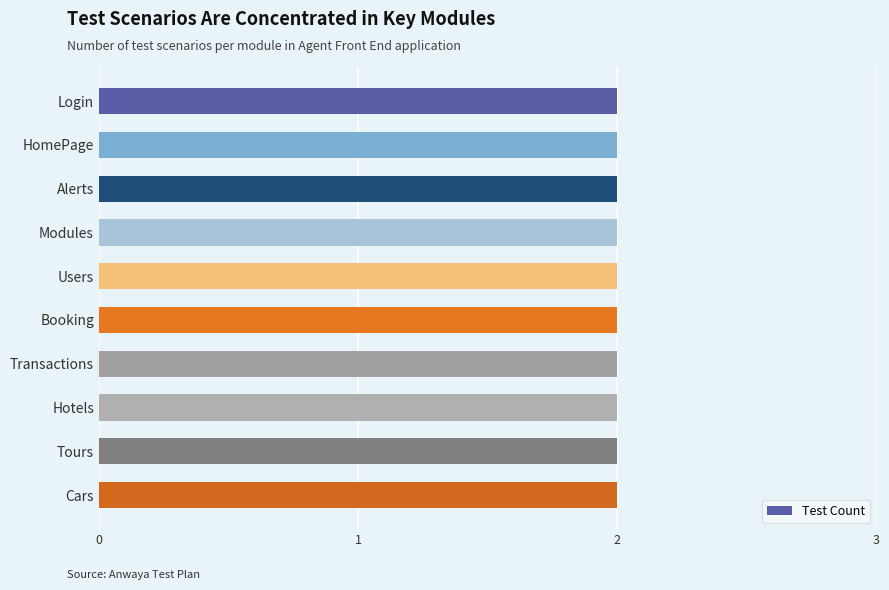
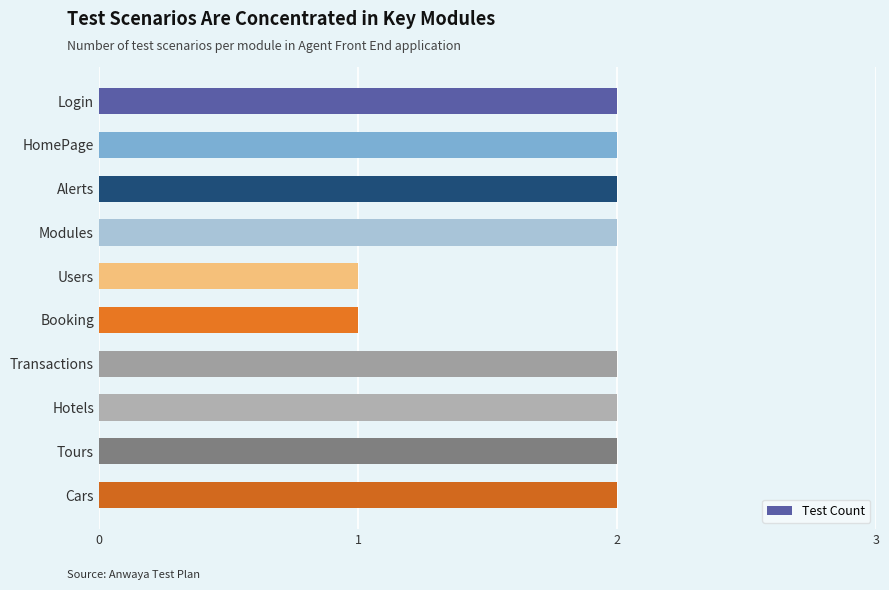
  {
    "Login": 2,
    "HomePage": 2,
    "Alerts": 2,
    "Modules": 2,
-   "Users": 2,
-   "Booking": 2,
+   "Users": 1,
+   "Booking": 1,
    "Transactions": 2,
    "Hotels": 2,
    "Tours": 2,
    "Cars": 2
  }
